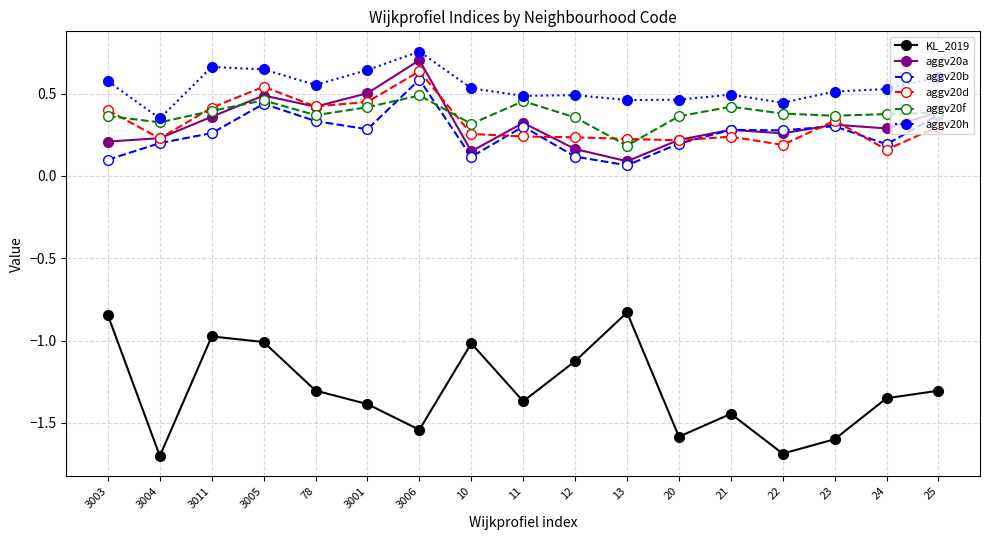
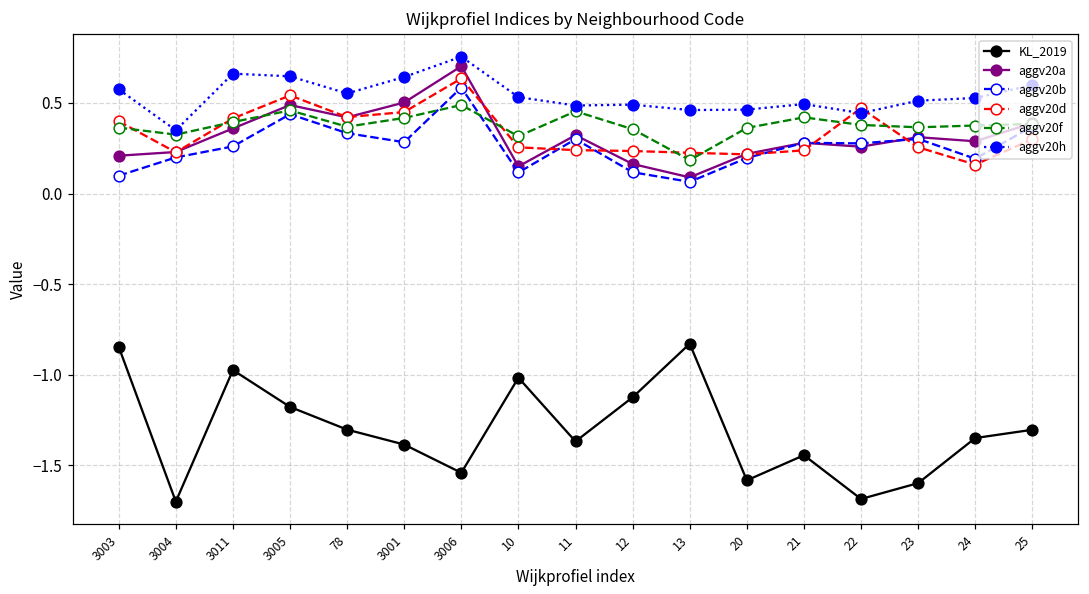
  {
    "KL_2019": {
      "3003": -0.85,
      "3004": -1.70,
      "3011": -0.97,
-     "3005": -1.01,
+     "3005": -1.18,
      "78": -1.30,
      "3001": -1.39,
      "3006": -1.54,
      "10": -1.02,
      "11": -1.37,
      "12": -1.13,
      "13": -0.83,
      "20": -1.58,
      "21": -1.44,
      "22": -1.69,
      "23": -1.60,
      "24": -1.35,
      "25": -1.30
    },
    "aggv20a": {
      "3003": 0.21,
      "3011": 0.36,
      "3005": 0.49,
      "3001": 0.50,
      "3006": 0.70,
      "10": 0.15,
      "11": 0.32,
      "12": 0.16,
      "13": 0.09,
      "22": 0.26,
      "24": 0.29
    },
    "aggv20d": {
      "3003": 0.40,
      "3011": 0.41,
      "3005": 0.54,
      "3001": 0.45,
      "3006": 0.64,
      "10": 0.25,
      "11": 0.24,
      "12": 0.23,
      "13": 0.22,
      "21": 0.24,
-     "22": 0.19,
-     "23": 0.34,
+     "22": 0.47,
+     "23": 0.26,
      "24": 0.16
    },
    "aggv20f": {
      "3003": 0.36,
      "3004": 0.33,
      "3011": 0.39,
      "3005": 0.46,
      "78": 0.37,
      "3001": 0.42,
      "3006": 0.49,
      "10": 0.32,
      "11": 0.45,
      "12": 0.36,
      "13": 0.18,
      "20": 0.36,
      "21": 0.42,
      "22": 0.38,
      "23": 0.37,
      "24": 0.38
    }
  }
